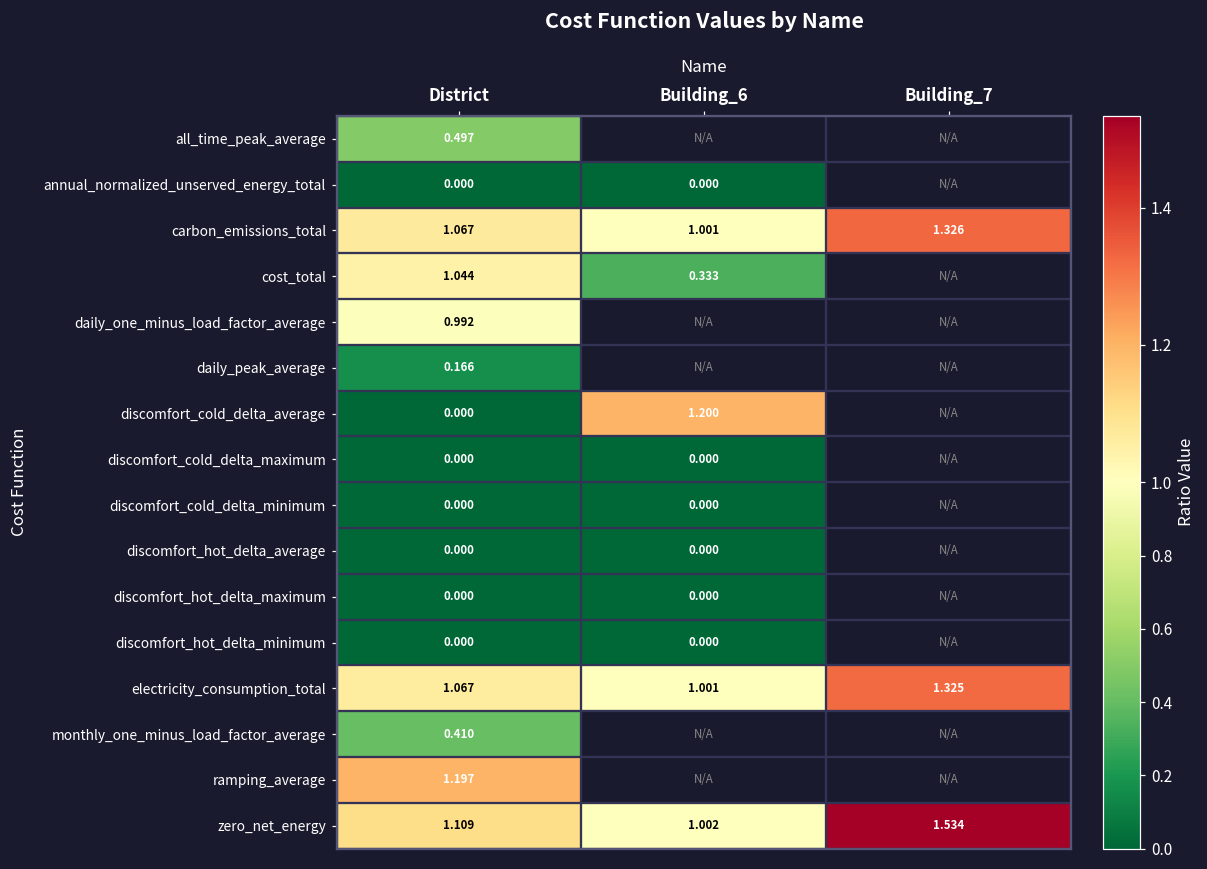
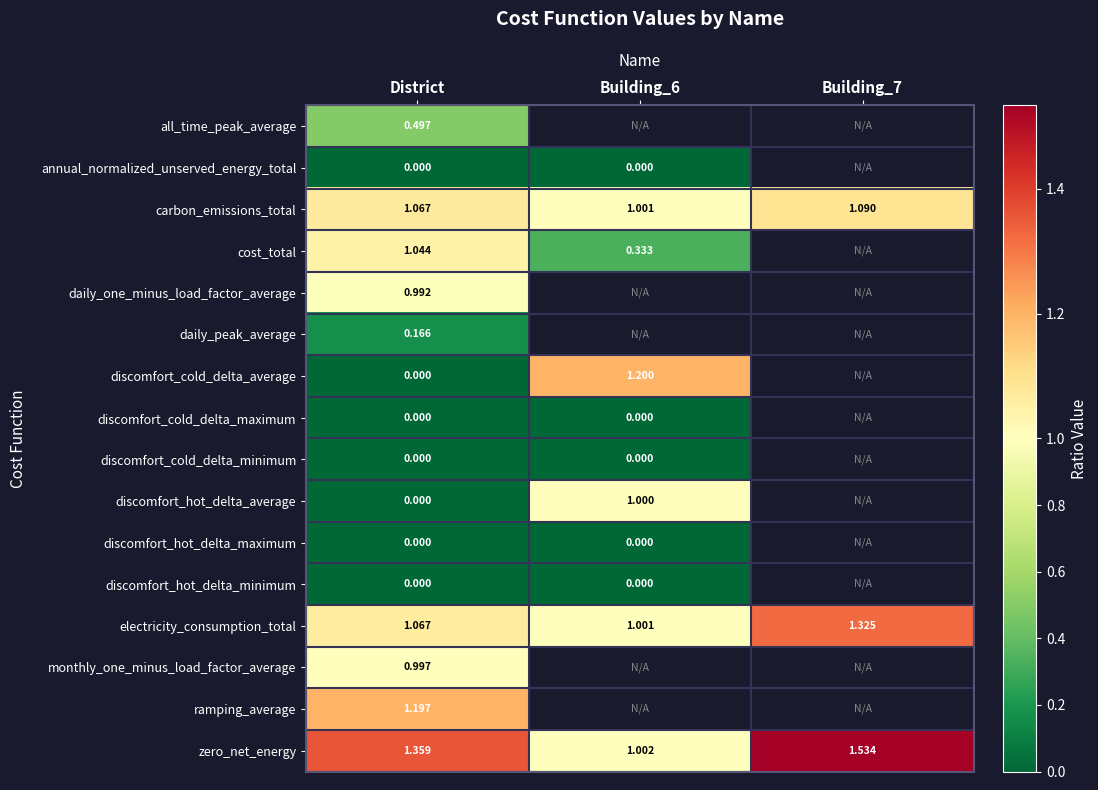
  {
    "all_time_peak_average": {
      "District": 0.497
    },
    "annual_normalized_unserved_energy_total": {
      "District": 0.000,
      "Building_6": 0.000
    },
    "carbon_emissions_total": {
      "District": 1.067,
      "Building_6": 1.001,
-     "Building_7": 1.326
+     "Building_7": 1.090
    },
    "cost_total": {
      "District": 1.044,
      "Building_6": 0.333
    },
    "daily_one_minus_load_factor_average": {
      "District": 0.992
    },
    "daily_peak_average": {
      "District": 0.166
    },
    "discomfort_cold_delta_average": {
      "District": 0.000,
      "Building_6": 1.200
    },
    "discomfort_cold_delta_maximum": {
      "District": 0.000,
      "Building_6": 0.000
    },
    "discomfort_cold_delta_minimum": {
      "District": 0.000,
      "Building_6": 0.000
    },
    "discomfort_hot_delta_average": {
      "District": 0.000,
-     "Building_6": 0.000
+     "Building_6": 1.000
    },
    "discomfort_hot_delta_maximum": {
      "District": 0.000,
      "Building_6": 0.000
    },
    "discomfort_hot_delta_minimum": {
      "District": 0.000,
      "Building_6": 0.000
    },
    "electricity_consumption_total": {
      "District": 1.067,
      "Building_6": 1.001,
      "Building_7": 1.325
    },
    "monthly_one_minus_load_factor_average": {
-     "District": 0.410
+     "District": 0.997
    },
    "ramping_average": {
      "District": 1.197
    },
    "zero_net_energy": {
-     "District": 1.109,
+     "District": 1.359,
      "Building_6": 1.002,
      "Building_7": 1.534
    }
  }
